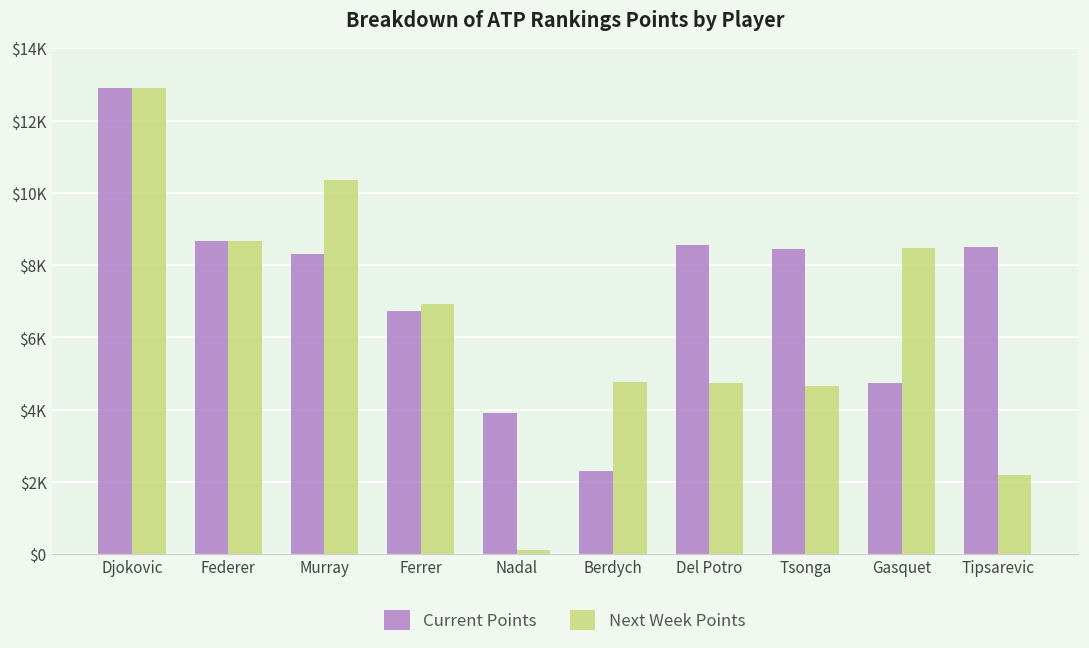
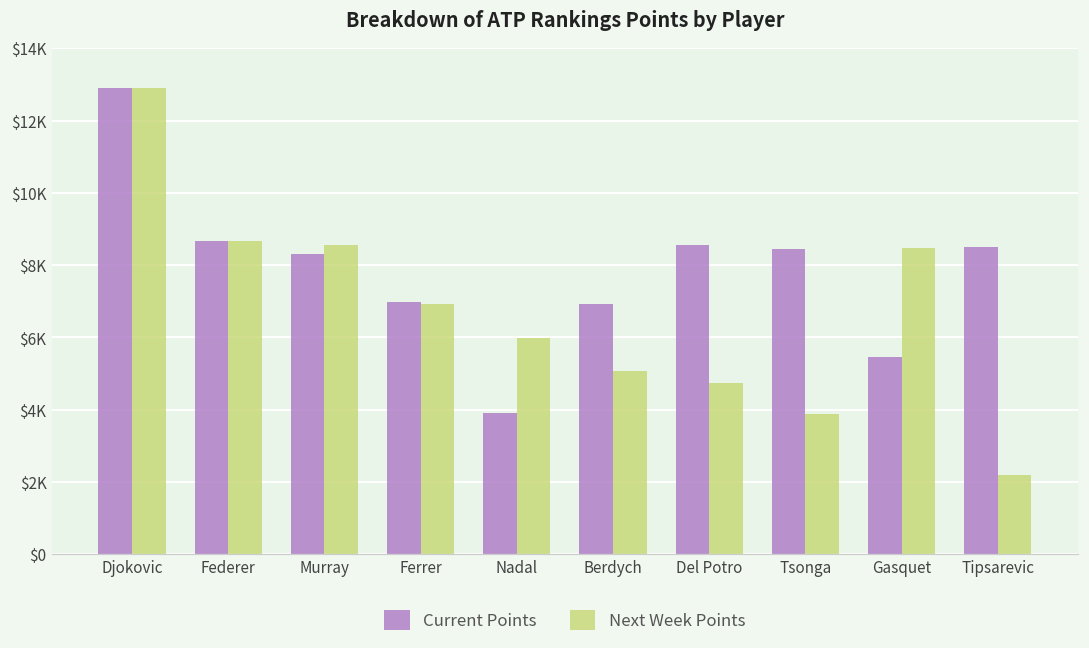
  {
    "Current Points": {
      "Djokovic": "$12900",
      "Federer": "$8700",
      "Murray": "$8300",
-     "Ferrer": "$6700",
+     "Ferrer": "$7000",
      "Nadal": "$3900",
-     "Berdych": "$2300",
+     "Berdych": "$6900",
      "Del Potro": "$8600",
      "Tsonga": "$8500",
-     "Gasquet": "$4800",
+     "Gasquet": "$5500",
      "Tipsarevic": "$8500"
    },
    "Next Week Points": {
      "Djokovic": "$12900",
      "Federer": "$8700",
-     "Murray": "$10400",
+     "Murray": "$8600",
      "Ferrer": "$6900",
-     "Nadal": "$100",
-     "Berdych": "$4800",
+     "Nadal": "$6000",
+     "Berdych": "$5100",
      "Del Potro": "$4800",
-     "Tsonga": "$4700",
+     "Tsonga": "$3900",
      "Gasquet": "$8500",
      "Tipsarevic": "$2200"
    }
  }
